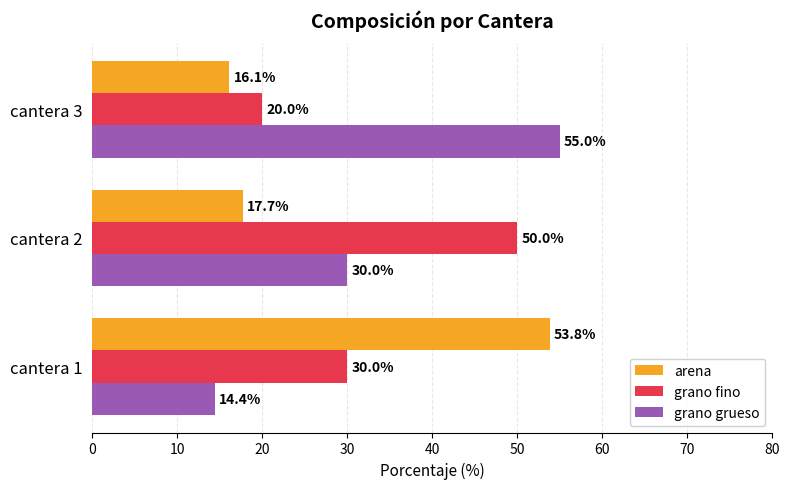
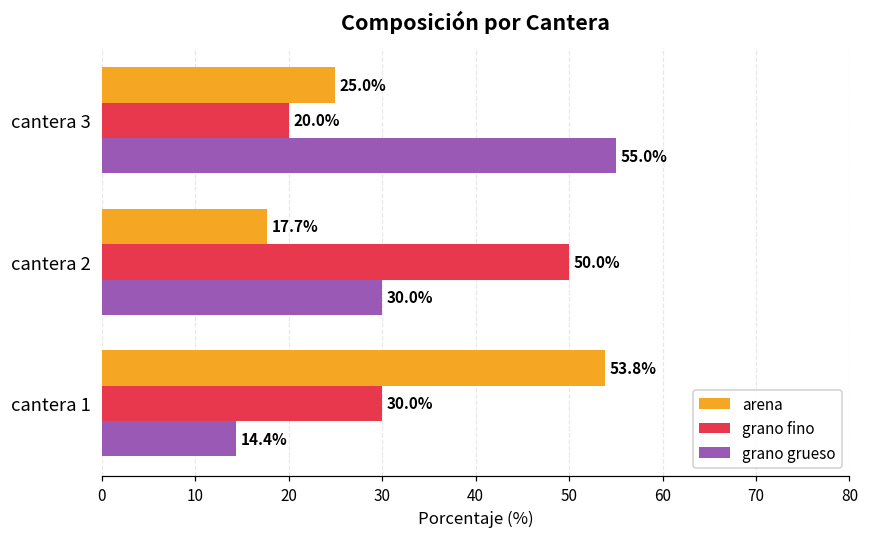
  {
    "arena": {
-     "cantera 3": "16.1%",
+     "cantera 3": "25.0%",
      "cantera 2": "17.7%",
      "cantera 1": "53.8%"
    },
    "grano fino": {
      "cantera 3": "20.0%",
      "cantera 2": "50.0%",
      "cantera 1": "30.0%"
    },
    "grano grueso": {
      "cantera 3": "55.0%",
      "cantera 2": "30.0%",
      "cantera 1": "14.4%"
    }
  }
